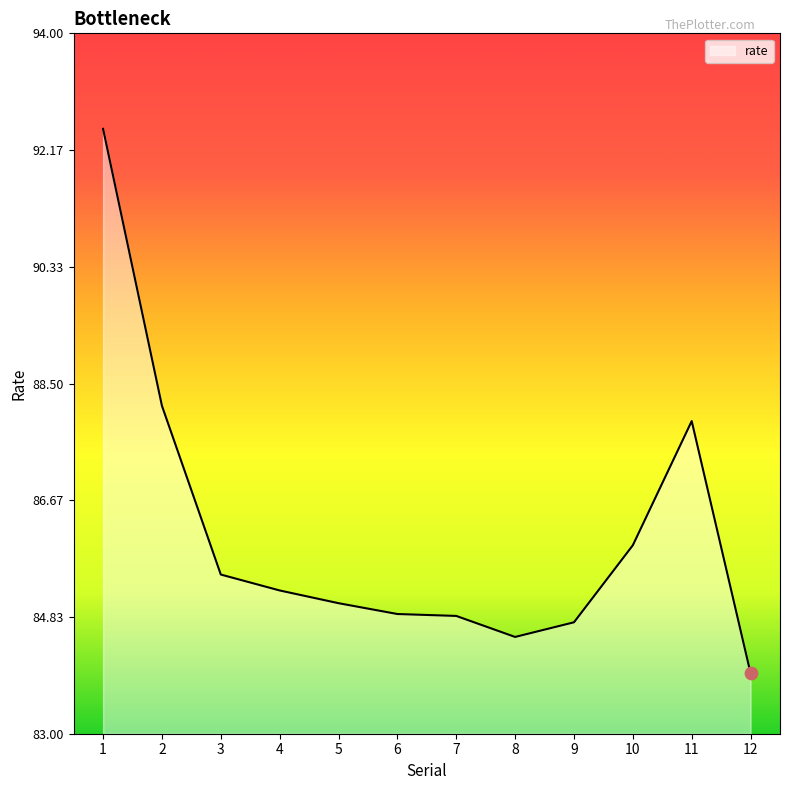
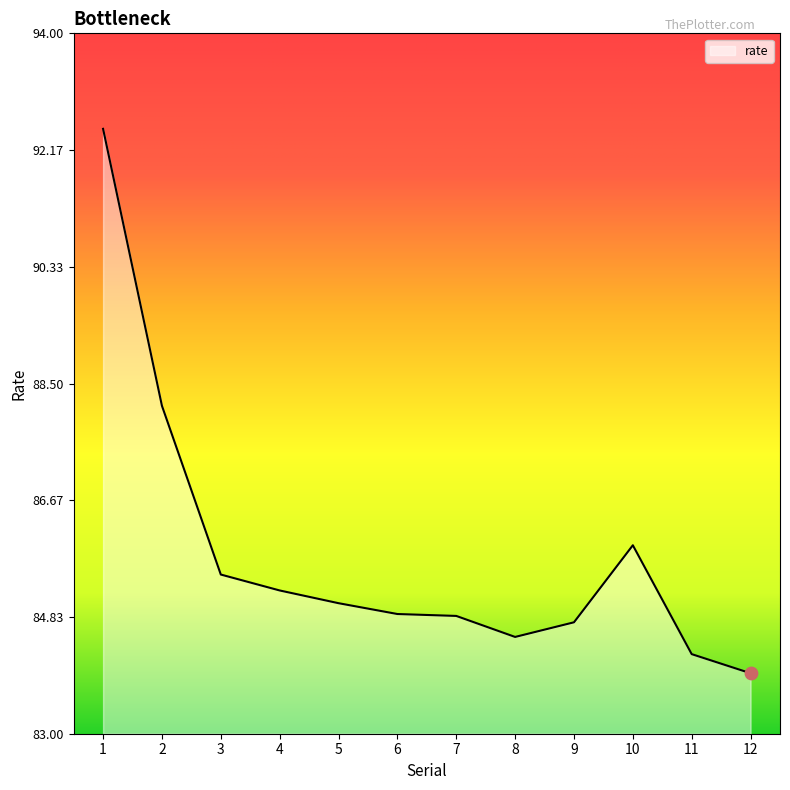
  {
    "rate": {
      "1": 92.5,
      "2": 88.2,
      "3": 85.5,
      "4": 85.3,
      "5": 85.1,
      "6": 84.9,
      "7": 84.9,
      "8": 84.5,
      "9": 84.8,
      "10": 86.0,
-     "11": 87.9
+     "11": 84.3
    }
  }
